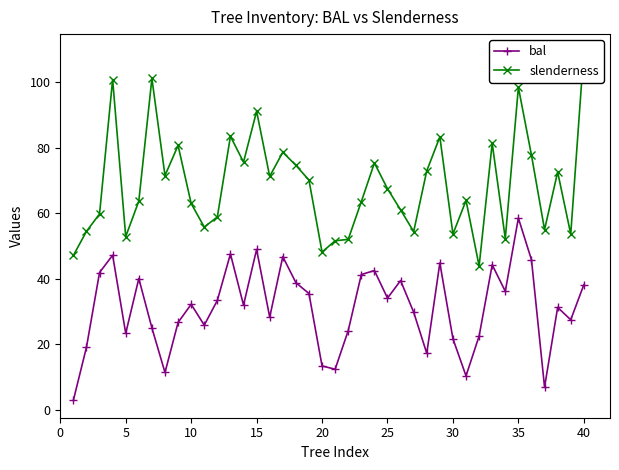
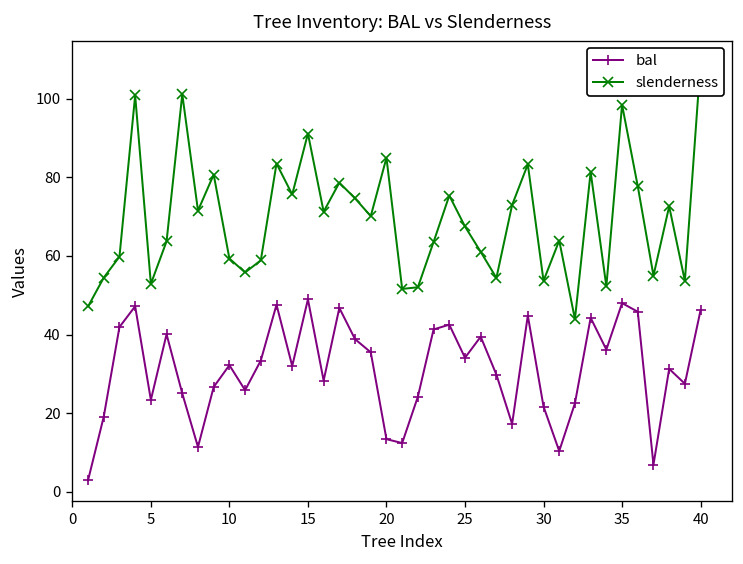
  {
    "bal": {
      "5": 23,
      "10": 32,
      "15": 49,
      "20": 13,
      "25": 34,
      "30": 22,
-     "35": 59,
-     "40": 38
+     "35": 48,
+     "40": 46
    },
    "slenderness": {
      "5": 53,
-     "10": 63,
+     "10": 59,
      "15": 91,
-     "20": 48,
+     "20": 85,
      "25": 67,
      "30": 54,
      "35": 98
    }
  }
